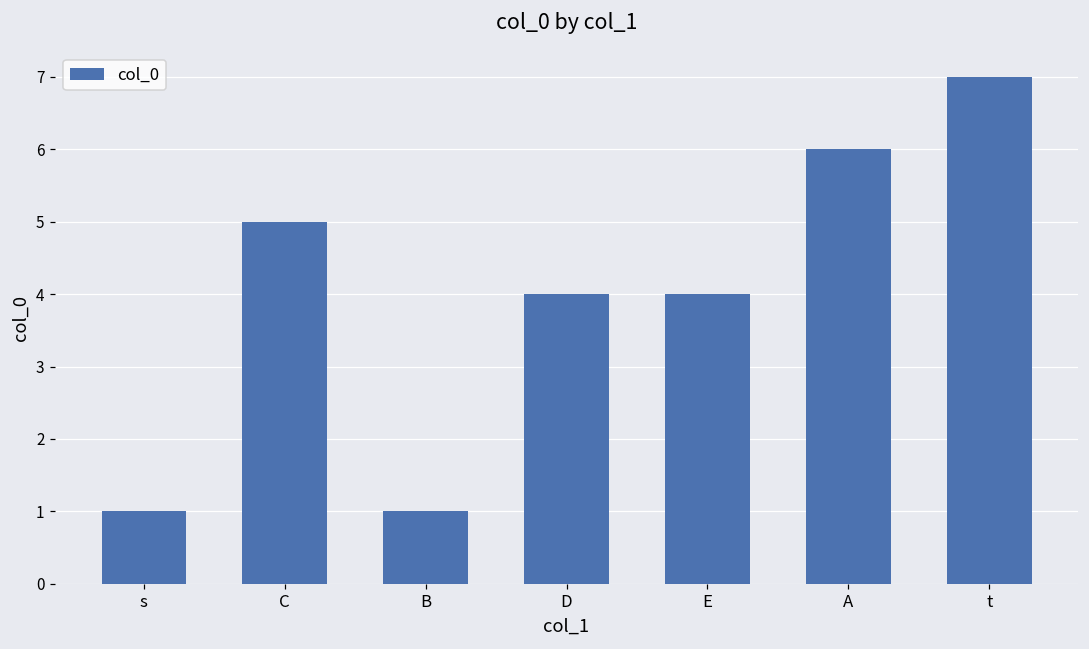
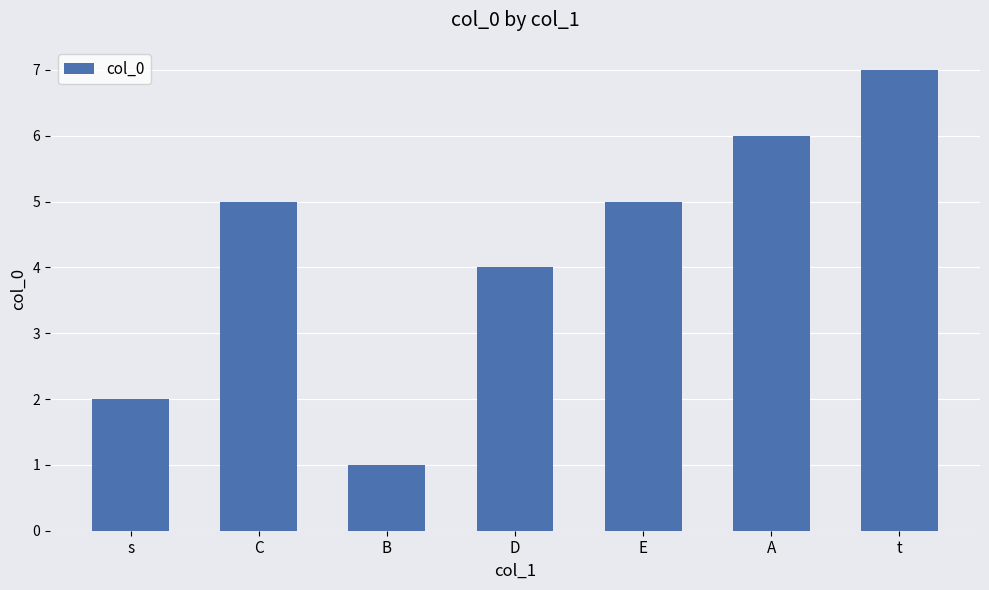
  {
-   "s": 1,
+   "s": 2,
    "C": 5,
    "B": 1,
    "D": 4,
-   "E": 4,
+   "E": 5,
    "A": 6,
    "t": 7
  }
